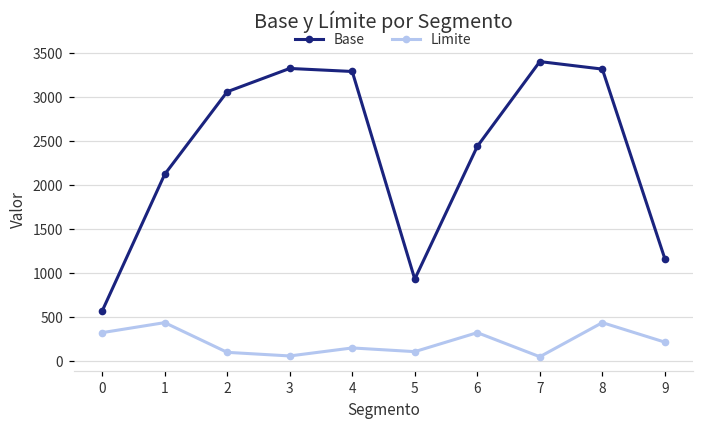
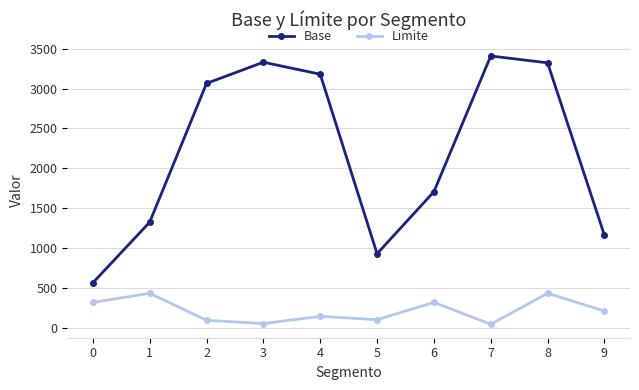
  {
    "Base": {
      "0": 600,
-     "1": 2100,
+     "1": 1300,
      "2": 3100,
      "3": 3300,
-     "4": 3300,
+     "4": 3200,
      "5": 900,
-     "6": 2400,
+     "6": 1700,
      "7": 3400,
      "8": 3300,
      "9": 1200
    },
    "Limite": {
      "0": 300,
      "1": 400,
      "2": 100,
      "3": 100,
      "4": 200,
      "5": 100,
      "6": 300,
      "7": 100,
      "8": 400,
      "9": 200
    }
  }
